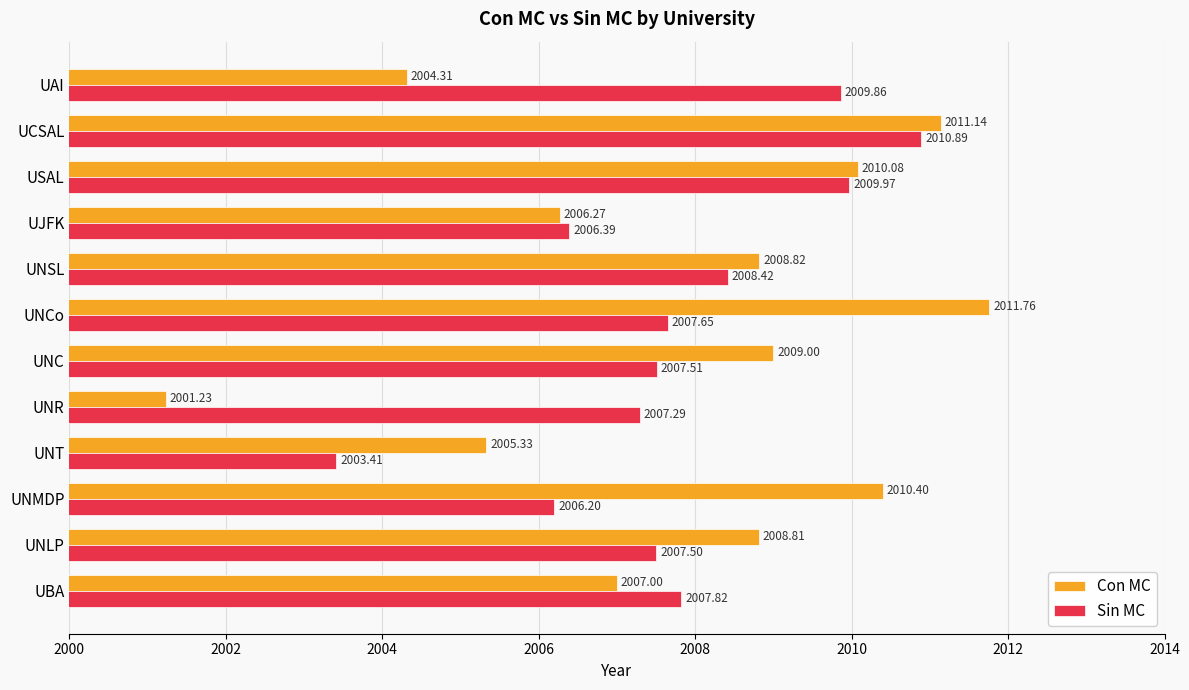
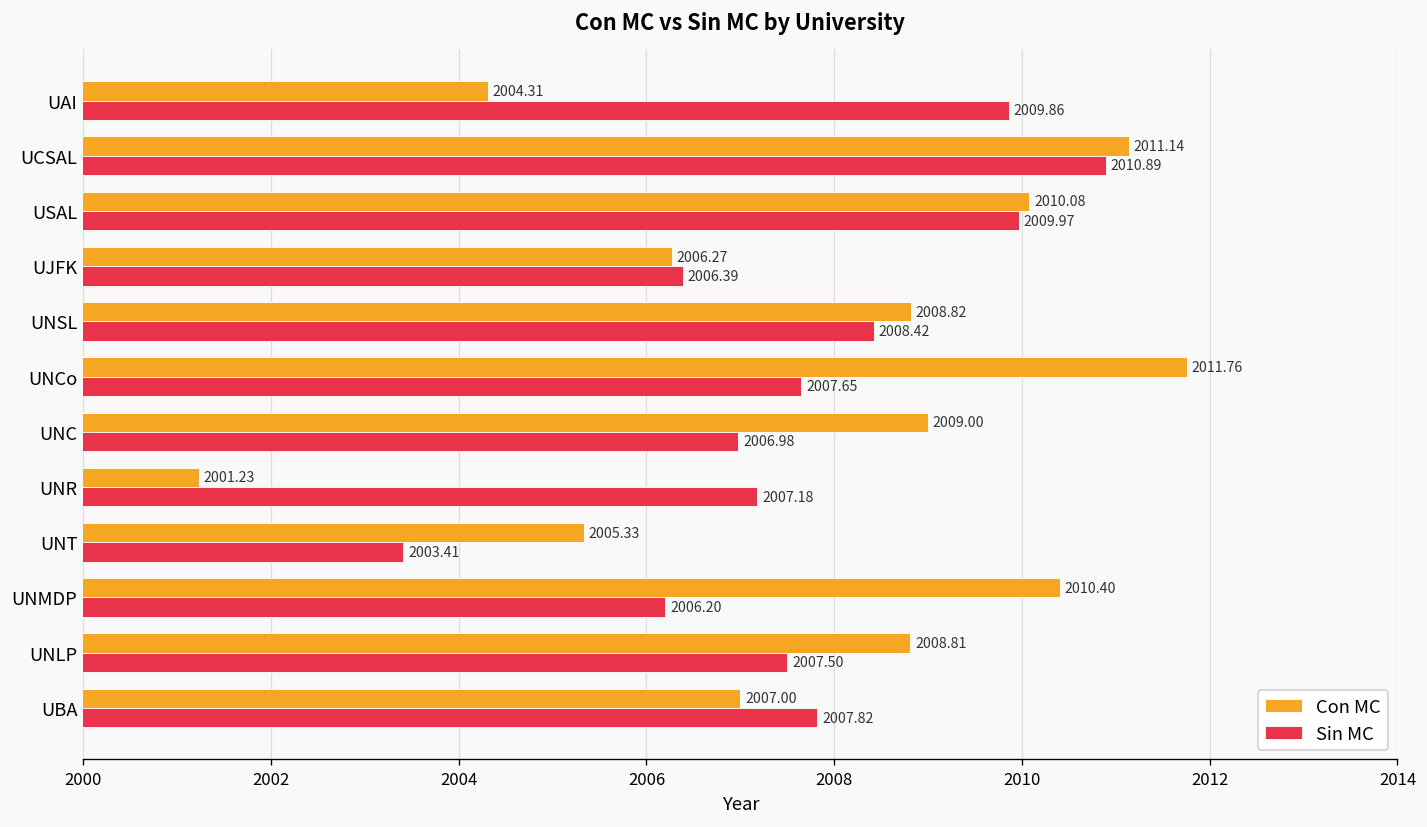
  {
    "Con MC": {
      "UAI": 2004.31,
      "UCSAL": 2011.14,
      "USAL": 2010.08,
      "UJFK": 2006.27,
      "UNSL": 2008.82,
      "UNCo": 2011.76,
      "UNC": 2009.00,
      "UNR": 2001.23,
      "UNT": 2005.33,
      "UNMDP": 2010.40,
      "UNLP": 2008.81,
      "UBA": 2007.00
    },
    "Sin MC": {
      "UAI": 2009.86,
      "UCSAL": 2010.89,
      "USAL": 2009.97,
      "UJFK": 2006.39,
      "UNSL": 2008.42,
      "UNCo": 2007.65,
-     "UNC": 2007.51,
-     "UNR": 2007.29,
+     "UNC": 2006.98,
+     "UNR": 2007.18,
      "UNT": 2003.41,
      "UNMDP": 2006.20,
      "UNLP": 2007.50,
      "UBA": 2007.82
    }
  }
